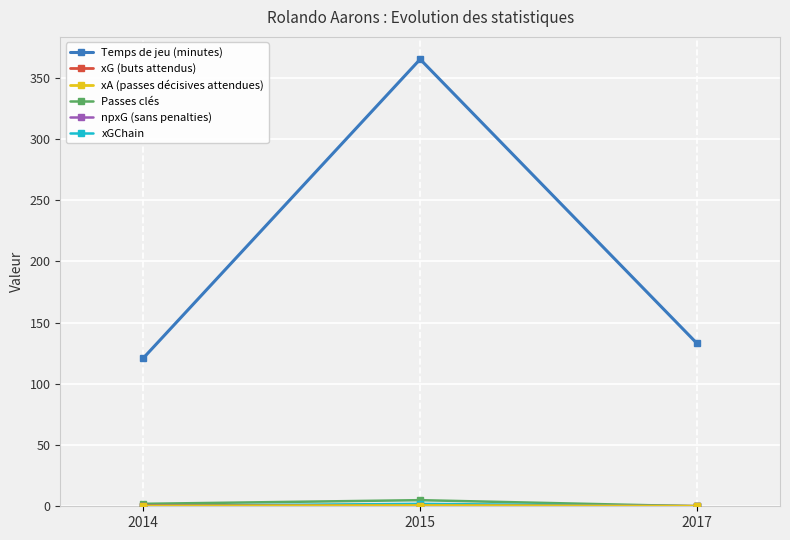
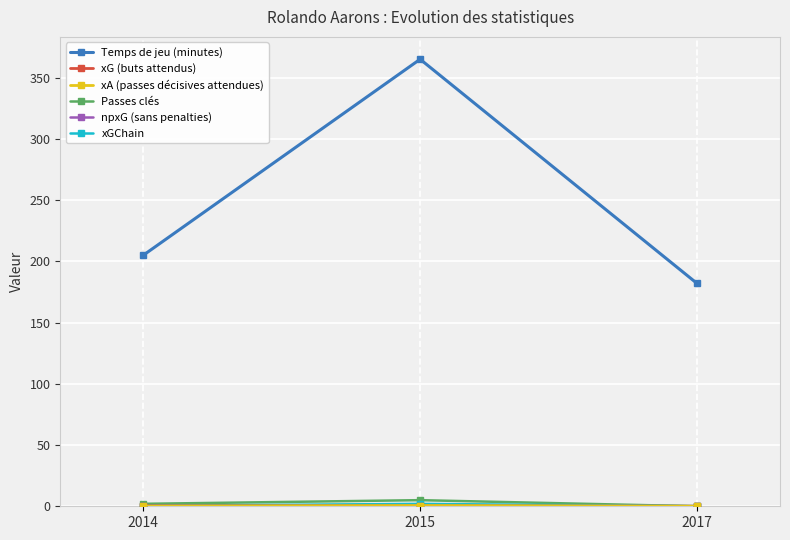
  {
    "Temps de jeu (minutes)": {
-     "2014": 121,
+     "2014": 205,
      "2015": 365,
-     "2017": 133
+     "2017": 182
    },
    "Passes clés": {
      "2015": 5
    }
  }
